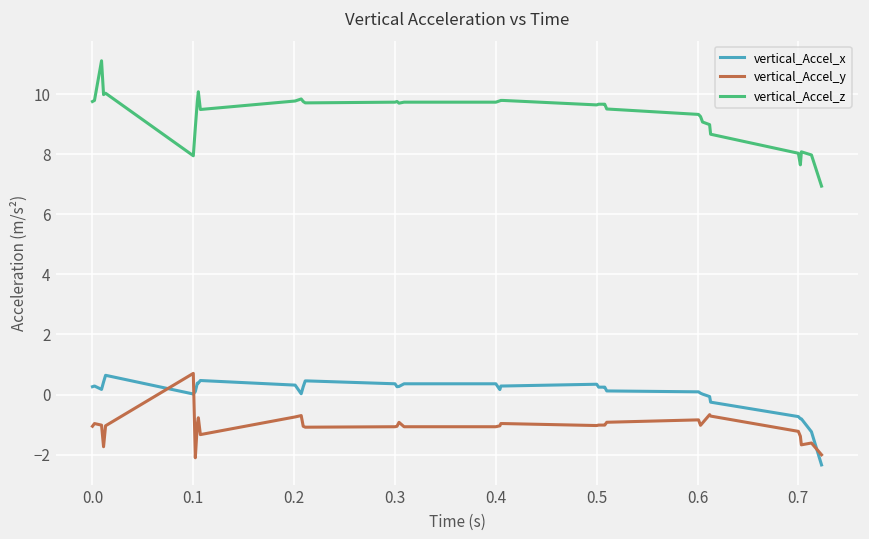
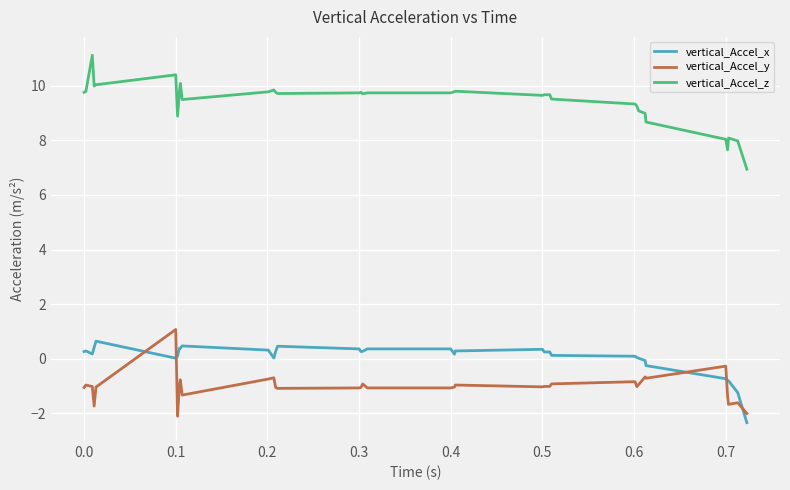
  {
    "vertical_Accel_x": {
      "0.0": 0.3,
      "0.1": 0.0,
      "0.3": 0.4,
      "0.4": 0.4,
      "0.5": 0.3,
      "0.7": -0.7
    },
    "vertical_Accel_y": {
      "0.0": -1.1,
-     "0.1": 0.7,
+     "0.1": 1.1,
      "0.3": -1.1,
      "0.4": -1.1,
      "0.5": -1.0,
-     "0.7": -1.2
+     "0.7": -0.3
    },
    "vertical_Accel_z": {
      "0.0": 9.8,
-     "0.1": 8.0,
+     "0.1": 10.4,
      "0.3": 9.7,
      "0.4": 9.7,
      "0.5": 9.6,
      "0.7": 8.0
    }
  }
